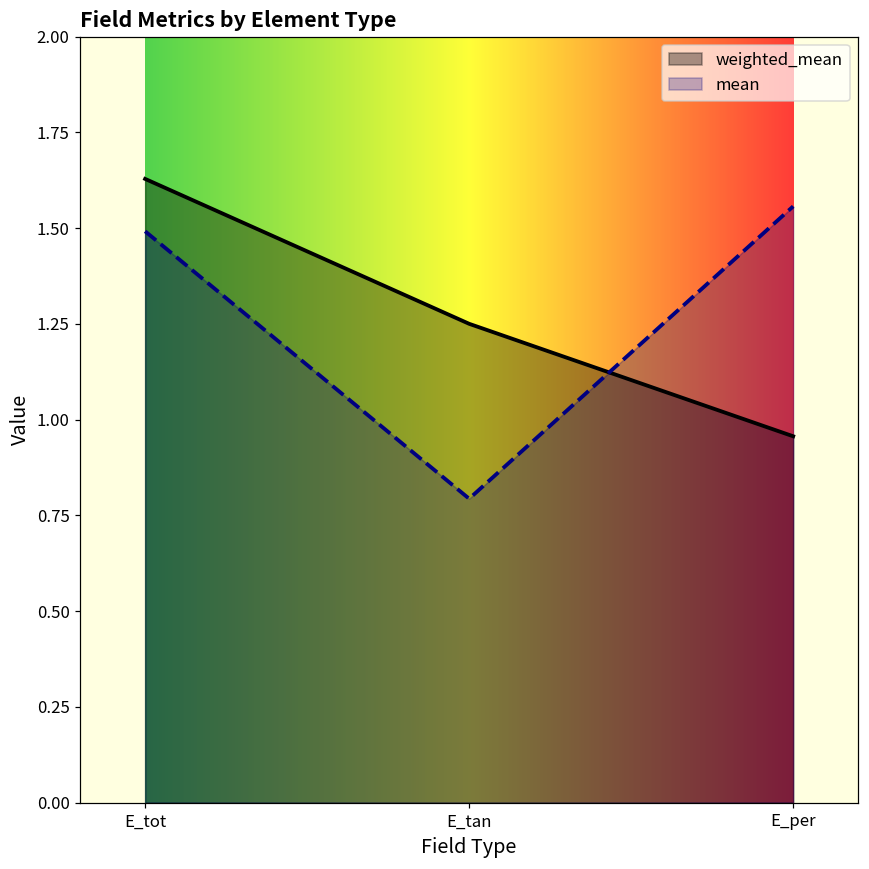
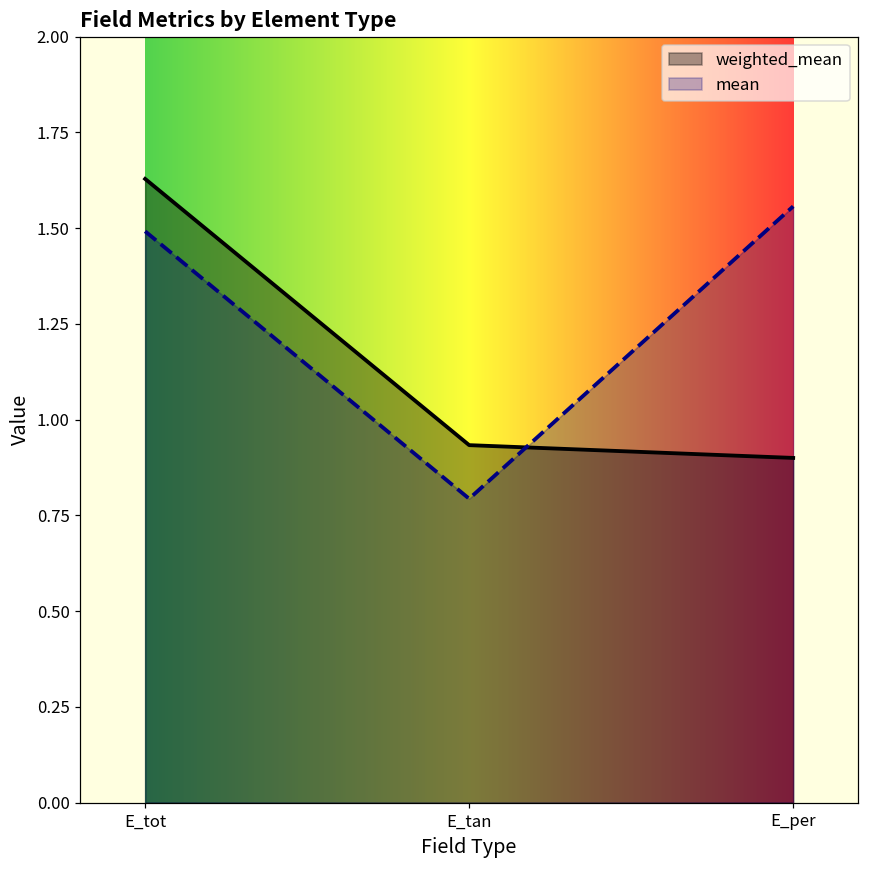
  {
    "weighted_mean": {
      "E_tot": 1.63,
-     "E_tan": 1.25,
-     "E_per": 0.96
+     "E_tan": 0.93,
+     "E_per": 0.90
    },
    "mean": {
      "E_tot": 1.49,
      "E_tan": 0.79,
      "E_per": 1.56
    }
  }
